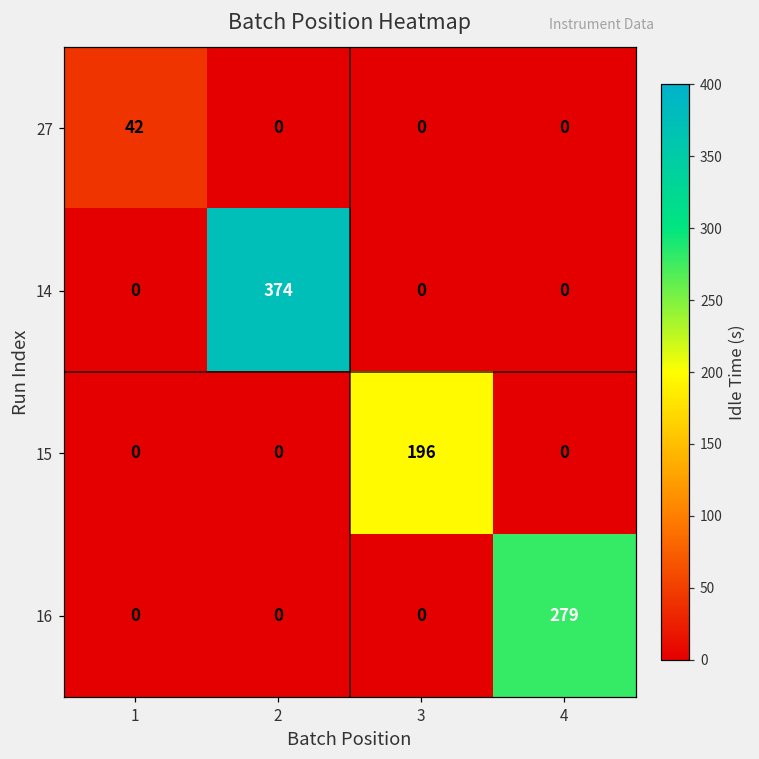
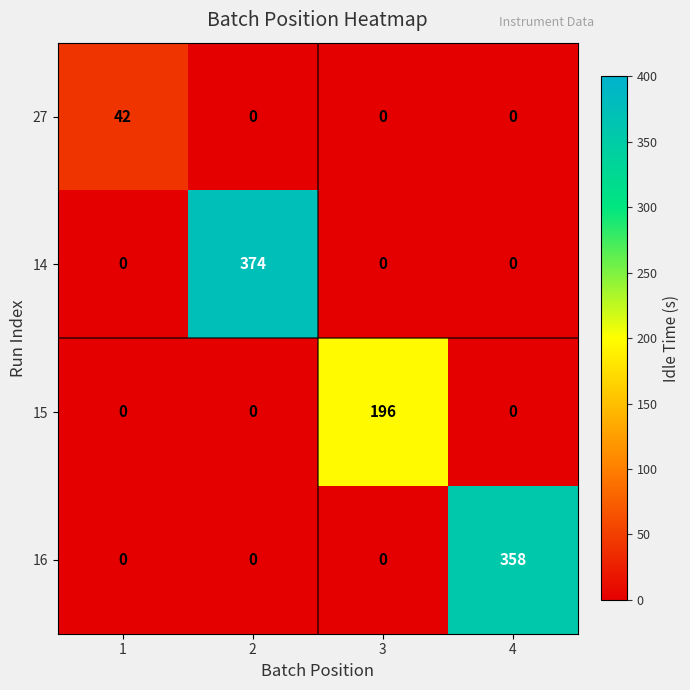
  {
    "27": {
      "1": 42,
      "2": 0,
      "3": 0,
      "4": 0
    },
    "14": {
      "1": 0,
      "2": 374,
      "3": 0,
      "4": 0
    },
    "15": {
      "1": 0,
      "2": 0,
      "3": 196,
      "4": 0
    },
    "16": {
      "1": 0,
      "2": 0,
      "3": 0,
-     "4": 279
+     "4": 358
    }
  }
